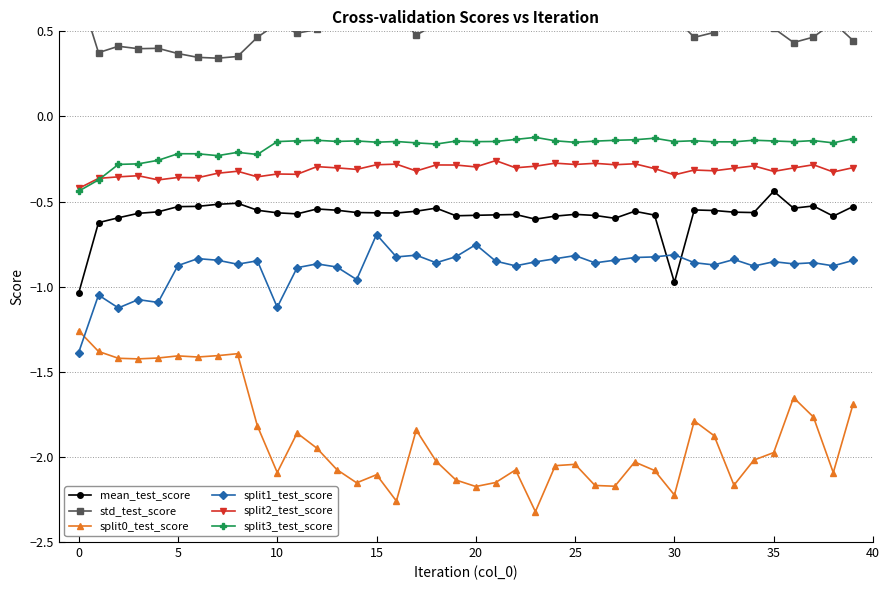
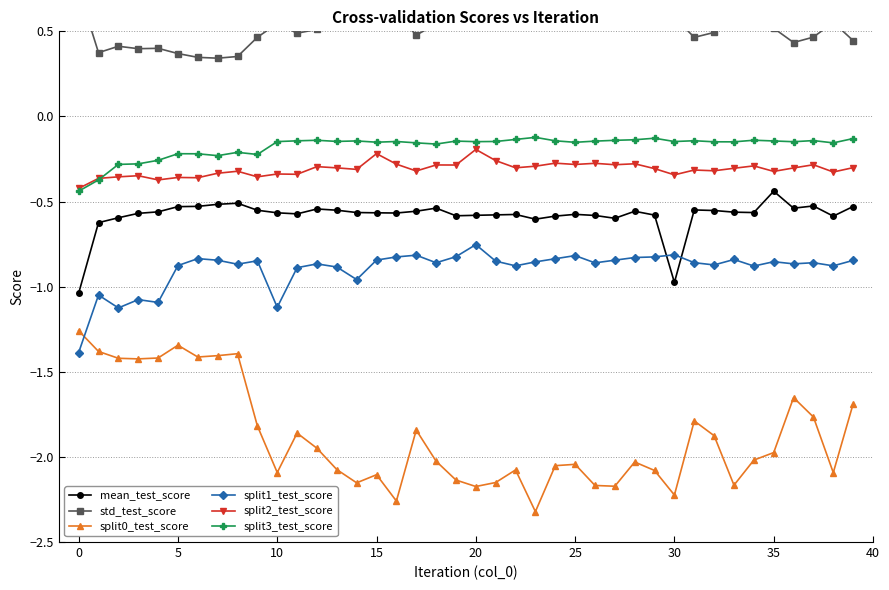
  {
    "mean_test_score": {
      "0": -1.04,
      "5": -0.53,
      "10": -0.57,
      "15": -0.57,
      "20": -0.58,
      "25": -0.58,
      "30": -0.98,
      "35": -0.44
    },
    "std_test_score": {
      "5": 0.37
    },
    "split0_test_score": {
      "0": -1.26,
-     "5": -1.41,
+     "5": -1.34,
      "10": -2.09,
      "15": -2.10,
      "20": -2.17,
      "25": -2.04,
      "30": -2.22,
      "35": -1.97
    },
    "split1_test_score": {
      "0": -1.39,
      "5": -0.88,
      "10": -1.12,
-     "15": -0.69,
+     "15": -0.84,
      "20": -0.75,
      "25": -0.82,
      "30": -0.81,
      "35": -0.85
    },
    "split2_test_score": {
      "0": -0.42,
      "5": -0.36,
      "10": -0.34,
-     "15": -0.28,
-     "20": -0.30,
+     "15": -0.22,
+     "20": -0.19,
      "25": -0.28,
      "30": -0.34,
      "35": -0.32
    },
    "split3_test_score": {
      "0": -0.44,
      "5": -0.22,
      "10": -0.15,
      "15": -0.15,
      "20": -0.15,
      "25": -0.15,
      "30": -0.15,
      "35": -0.14
    }
  }
